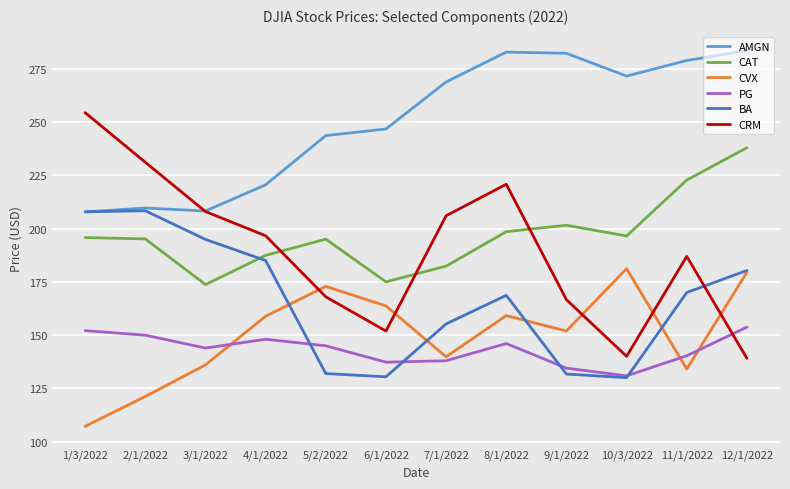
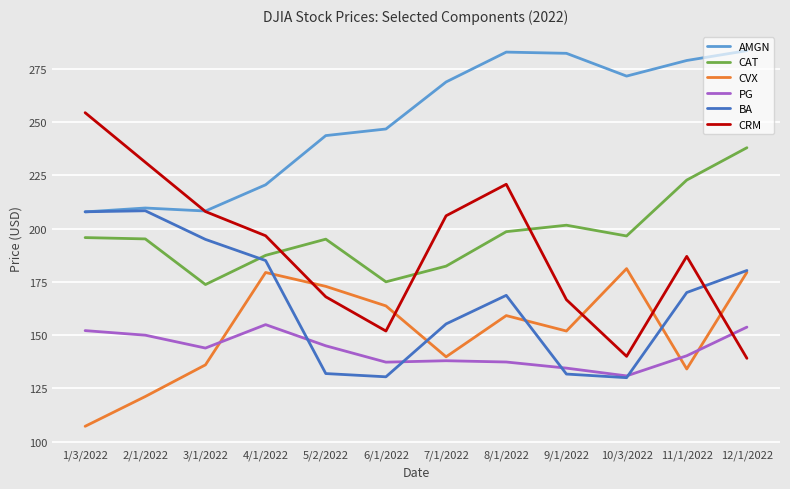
  {
    "CAT": {
      "1/3/2022": 196,
      "2/1/2022": 195,
      "3/1/2022": 174,
      "4/1/2022": 187,
      "5/2/2022": 195,
      "6/1/2022": 175,
      "7/1/2022": 182,
      "8/1/2022": 199,
      "9/1/2022": 202,
      "10/3/2022": 197,
      "11/1/2022": 223,
      "12/1/2022": 238
    },
    "CVX": {
      "1/3/2022": 107,
      "2/1/2022": 121,
      "3/1/2022": 136,
-     "4/1/2022": 159,
+     "4/1/2022": 179,
      "5/2/2022": 173,
      "6/1/2022": 164,
      "7/1/2022": 140,
      "8/1/2022": 159,
      "9/1/2022": 152,
      "10/3/2022": 181,
      "11/1/2022": 134
    },
    "PG": {
      "1/3/2022": 152,
      "2/1/2022": 150,
      "3/1/2022": 144,
-     "4/1/2022": 148,
+     "4/1/2022": 155,
      "5/2/2022": 145,
      "6/1/2022": 137,
      "7/1/2022": 138,
-     "8/1/2022": 146,
+     "8/1/2022": 137,
      "9/1/2022": 135,
      "11/1/2022": 140,
      "12/1/2022": 154
    },
    "CRM": {
      "1/3/2022": 254,
      "2/1/2022": 231,
      "4/1/2022": 197,
      "5/2/2022": 168,
      "6/1/2022": 152,
      "7/1/2022": 206,
      "8/1/2022": 221,
      "9/1/2022": 167,
      "10/3/2022": 140,
      "11/1/2022": 187,
      "12/1/2022": 139
    }
  }
